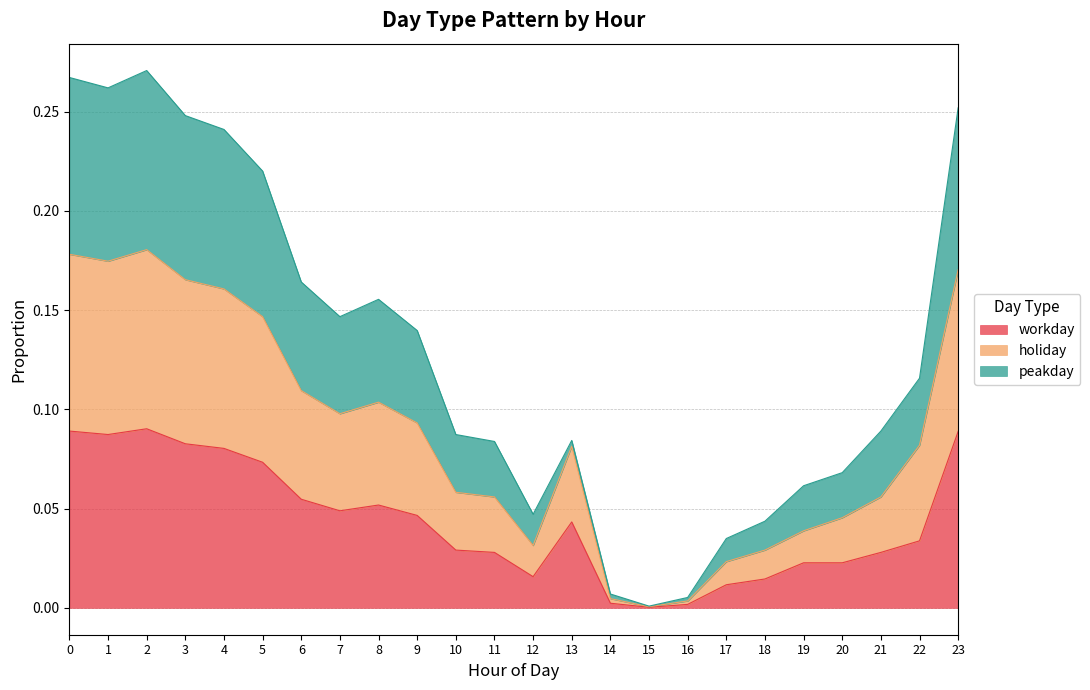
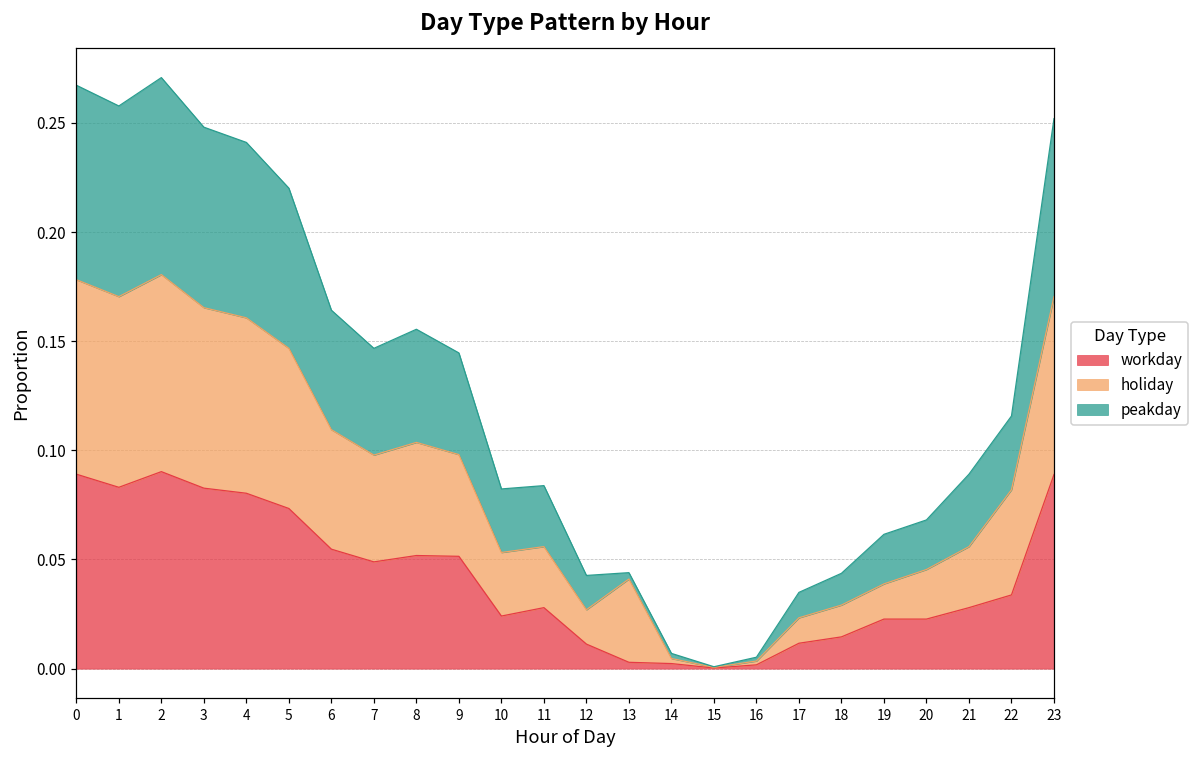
  {
    "workday": {
      "0": 0.089,
-     "1": 0.087,
+     "1": 0.083,
      "2": 0.090,
      "3": 0.083,
      "4": 0.080,
      "5": 0.073,
      "6": 0.055,
      "7": 0.049,
      "8": 0.052,
-     "9": 0.047,
-     "10": 0.029,
+     "9": 0.051,
+     "10": 0.024,
      "11": 0.028,
-     "12": 0.016,
-     "13": 0.043,
+     "12": 0.011,
+     "13": 0.003,
      "14": 0.002,
      "16": 0.002,
      "17": 0.012,
      "18": 0.015,
      "19": 0.023,
      "20": 0.023,
      "21": 0.028,
      "22": 0.034,
      "23": 0.089
    },
    "holiday": {
      "0": 0.089,
      "1": 0.087,
      "2": 0.090,
      "3": 0.083,
      "4": 0.080,
      "5": 0.073,
      "6": 0.055,
      "7": 0.049,
      "8": 0.052,
      "9": 0.047,
      "10": 0.029,
      "11": 0.028,
      "12": 0.016,
      "13": 0.038,
      "14": 0.002,
      "16": 0.002,
      "17": 0.012,
      "18": 0.015,
      "19": 0.016,
      "20": 0.023,
      "21": 0.028,
      "22": 0.048,
      "23": 0.082
    },
    "peakday": {
      "0": 0.089,
      "1": 0.087,
      "2": 0.090,
      "3": 0.083,
      "4": 0.080,
      "5": 0.073,
      "6": 0.055,
      "7": 0.049,
      "8": 0.052,
      "9": 0.047,
      "10": 0.029,
      "11": 0.028,
      "12": 0.016,
      "13": 0.003,
      "14": 0.002,
      "16": 0.002,
      "17": 0.012,
      "18": 0.015,
      "19": 0.023,
      "20": 0.023,
      "21": 0.033,
      "22": 0.034,
      "23": 0.082
    }
  }
